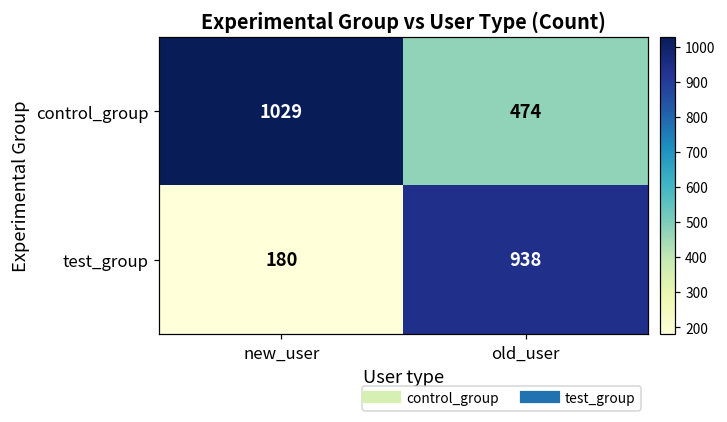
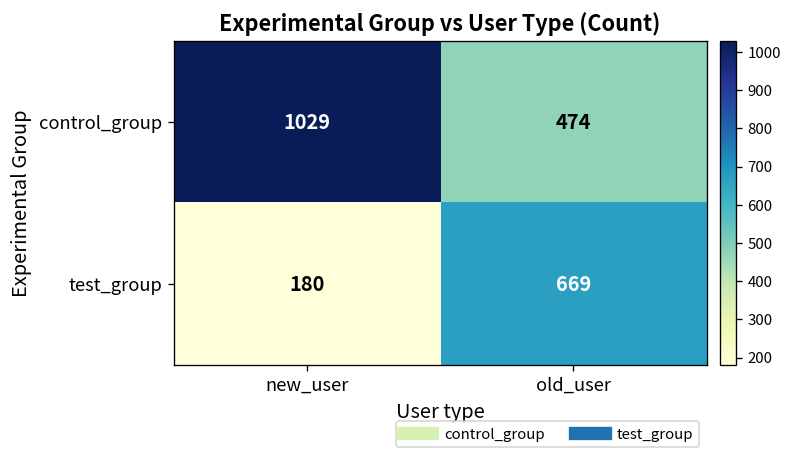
  {
    "control_group": {
      "new_user": 1029,
      "old_user": 474
    },
    "test_group": {
      "new_user": 180,
-     "old_user": 938
+     "old_user": 669
    }
  }
